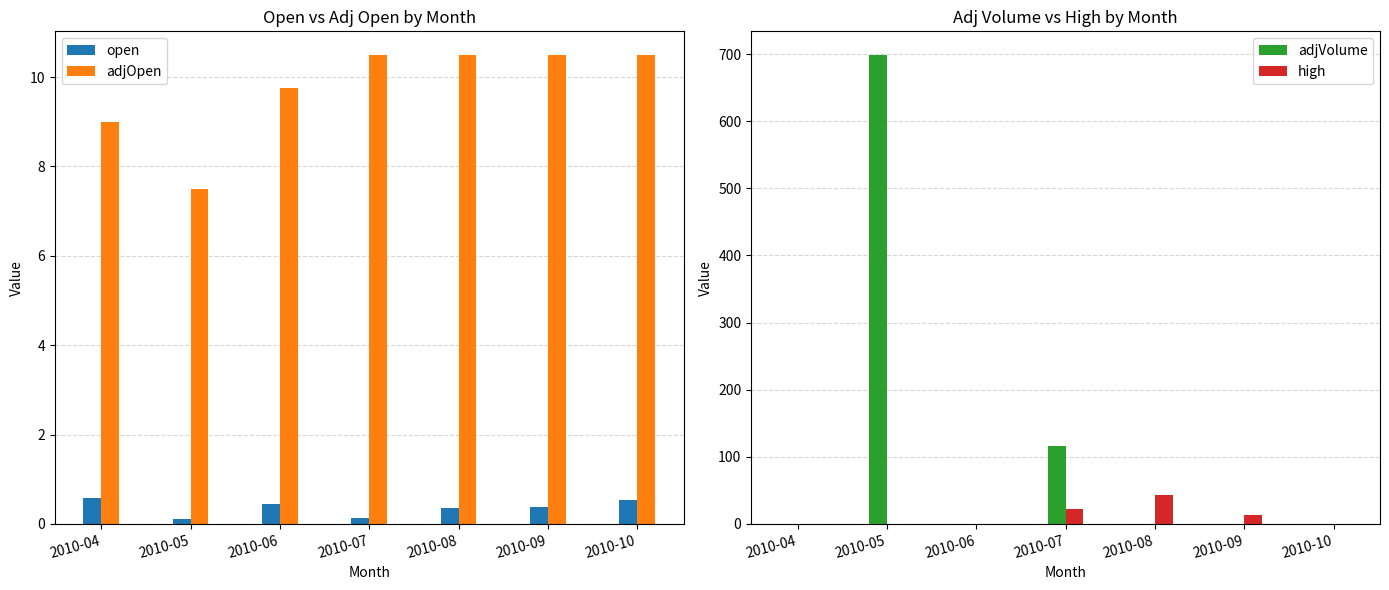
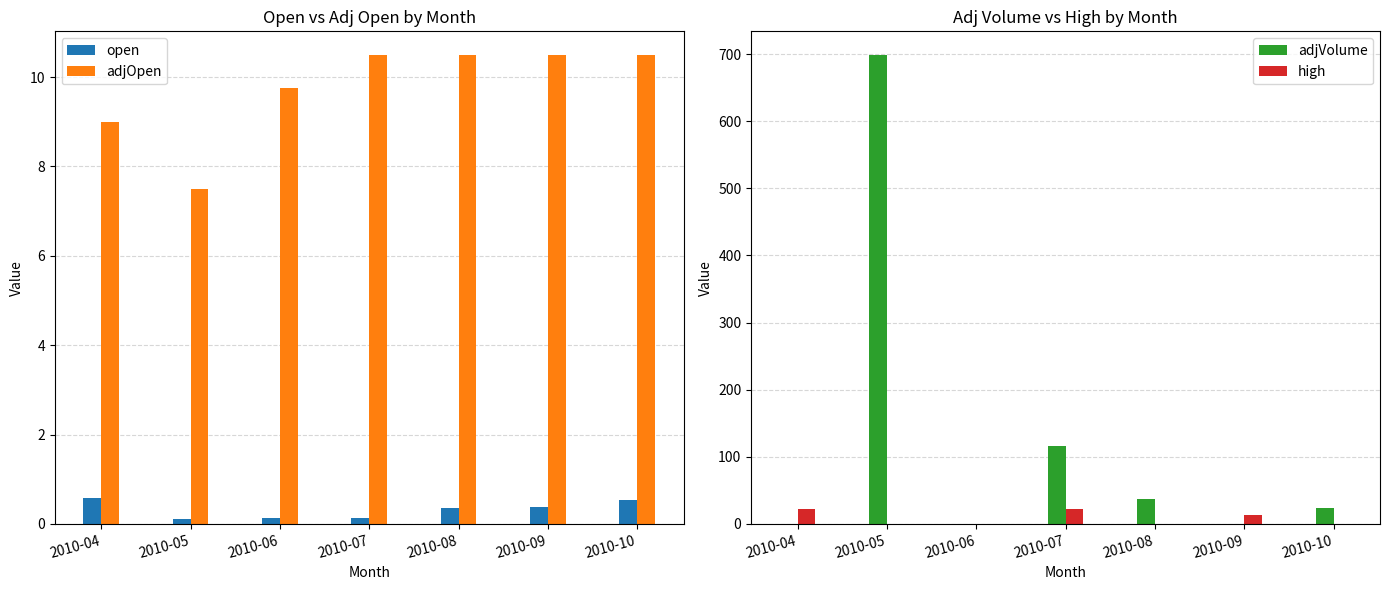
  {
    "Open vs Adj Open by Month": {
      "open": {
        "2010-04": 0.6,
        "2010-05": 0.1,
-       "2010-06": 0.4,
+       "2010-06": 0.1,
        "2010-07": 0.1,
        "2010-08": 0.4,
        "2010-09": 0.4,
        "2010-10": 0.5
      },
      "adjOpen": {
        "2010-04": 9.0,
        "2010-05": 7.5,
        "2010-06": 9.7,
        "2010-07": 10.5,
        "2010-08": 10.5,
        "2010-09": 10.5,
        "2010-10": 10.5
      }
    },
    "Adj Volume vs High by Month": {
      "adjVolume": {
        "2010-04": 0,
        "2010-05": 700,
        "2010-06": 0,
        "2010-07": 120,
-       "2010-08": 0,
+       "2010-08": 40,
        "2010-09": 0,
-       "2010-10": 0
+       "2010-10": 20
      },
      "high": {
-       "2010-04": 0,
+       "2010-04": 20,
        "2010-07": 20,
-       "2010-08": 40,
+       "2010-08": 0,
        "2010-09": 10
      }
    }
  }
